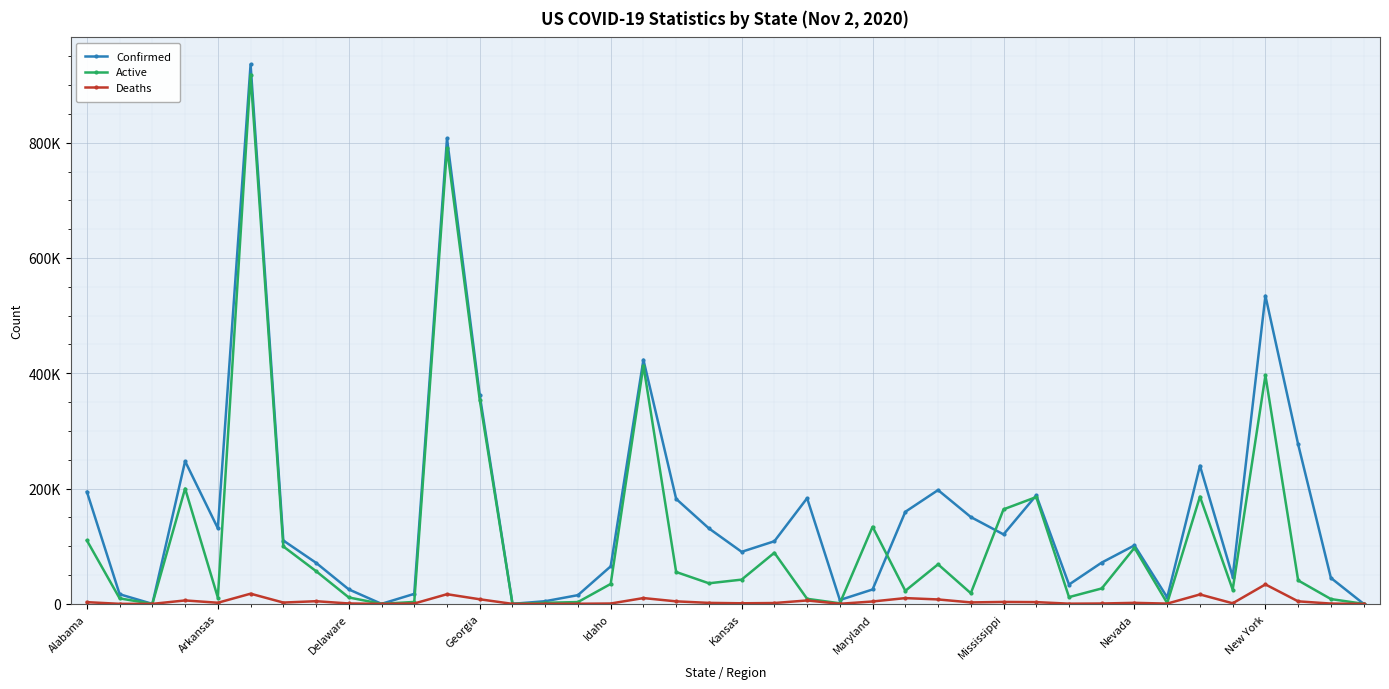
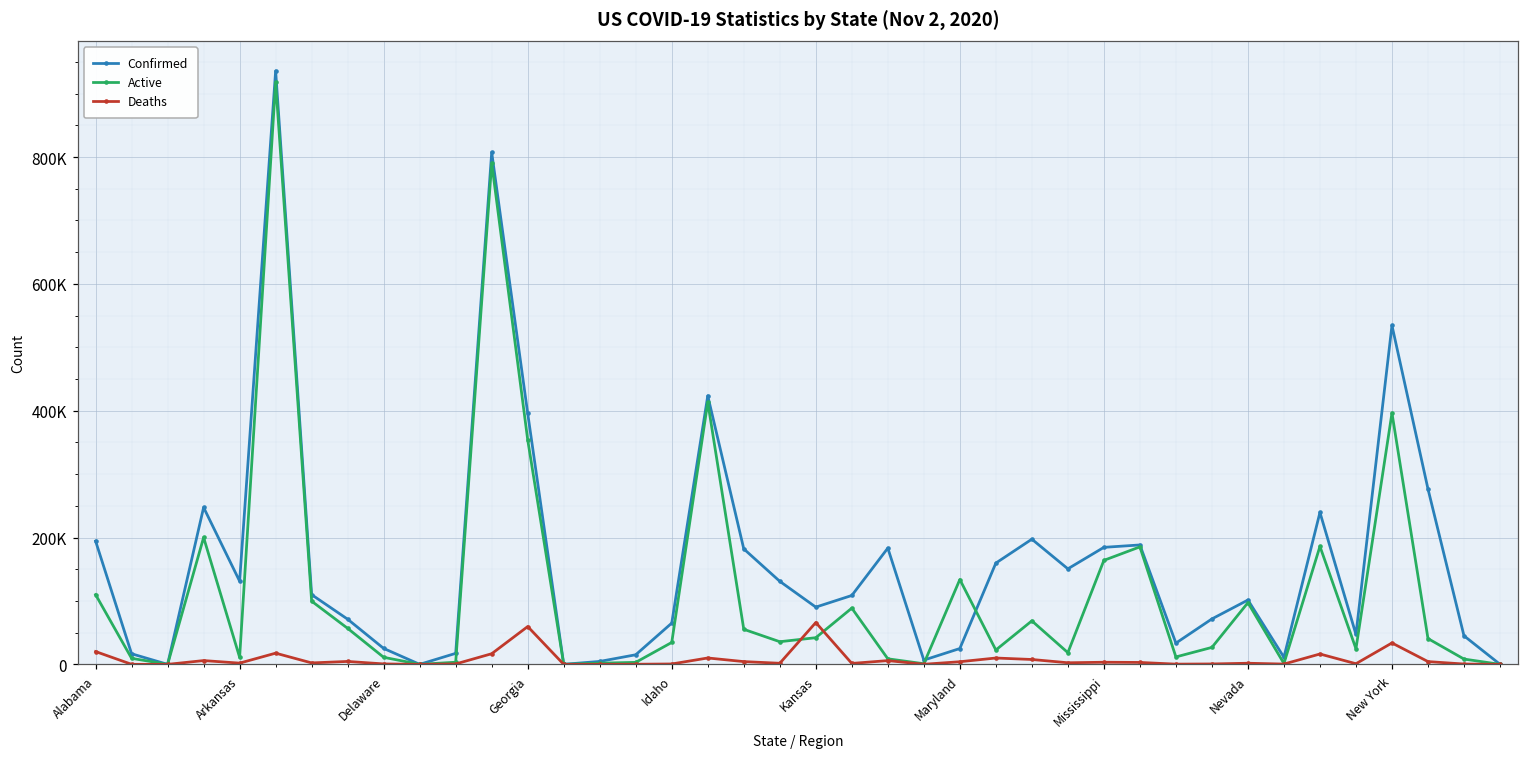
  {
    "Confirmed": {
      "Alabama": 190000,
      "Arkansas": 130000,
      "Delaware": 30000,
-     "Georgia": 360000,
+     "Georgia": 400000,
      "Idaho": 70000,
      "Kansas": 90000,
      "Maryland": 20000,
-     "Mississippi": 120000,
+     "Mississippi": 180000,
      "New York": 530000
    },
    "Active": {
      "Alabama": 110000,
      "Arkansas": 10000,
      "Delaware": 10000,
      "Georgia": 350000,
      "Idaho": 30000,
      "Kansas": 40000,
      "Maryland": 130000,
      "Mississippi": 160000,
      "New York": 400000
    },
    "Deaths": {
-     "Alabama": 0,
+     "Alabama": 20000,
      "Arkansas": 0,
      "Delaware": 0,
-     "Georgia": 10000,
+     "Georgia": 60000,
      "Idaho": 0,
-     "Kansas": 0,
+     "Kansas": 70000,
      "Maryland": 0,
      "Mississippi": 0,
      "Nevada": 0,
      "New York": 30000
    }
  }
